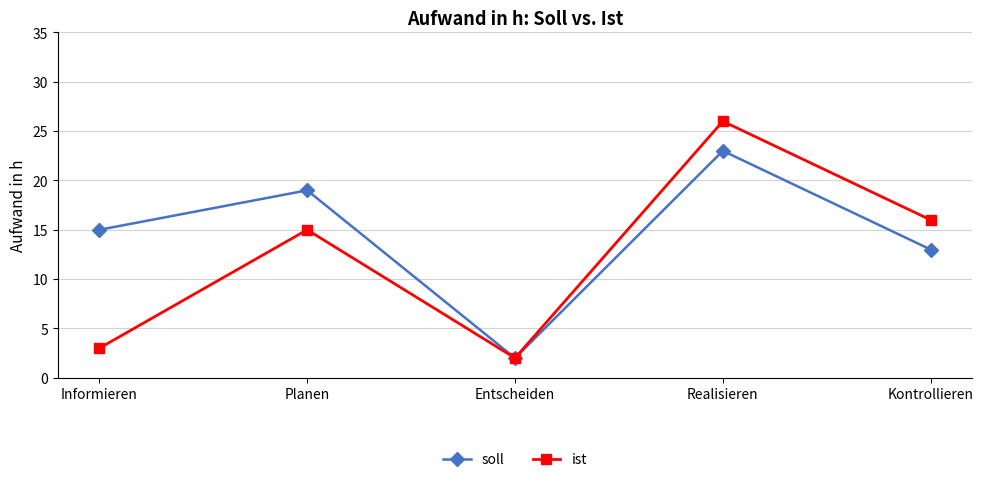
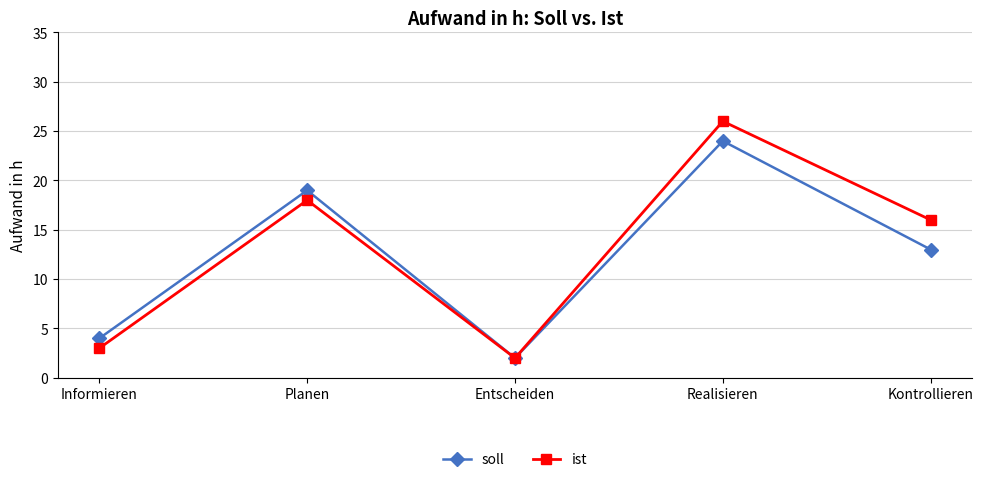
  {
    "soll": {
-     "Informieren": 15,
+     "Informieren": 4,
      "Planen": 19,
-     "Realisieren": 23,
+     "Realisieren": 24,
      "Kontrollieren": 13
    },
    "ist": {
      "Informieren": 3,
-     "Planen": 15,
+     "Planen": 18,
      "Realisieren": 26,
      "Kontrollieren": 16
    }
  }
